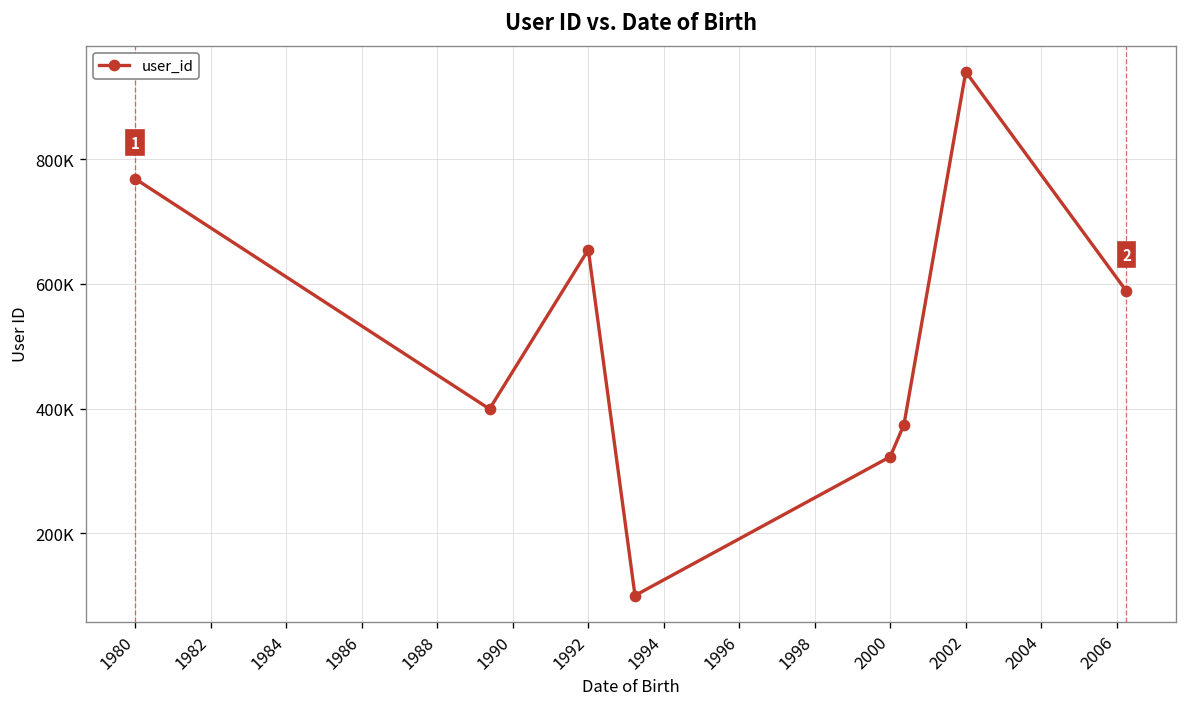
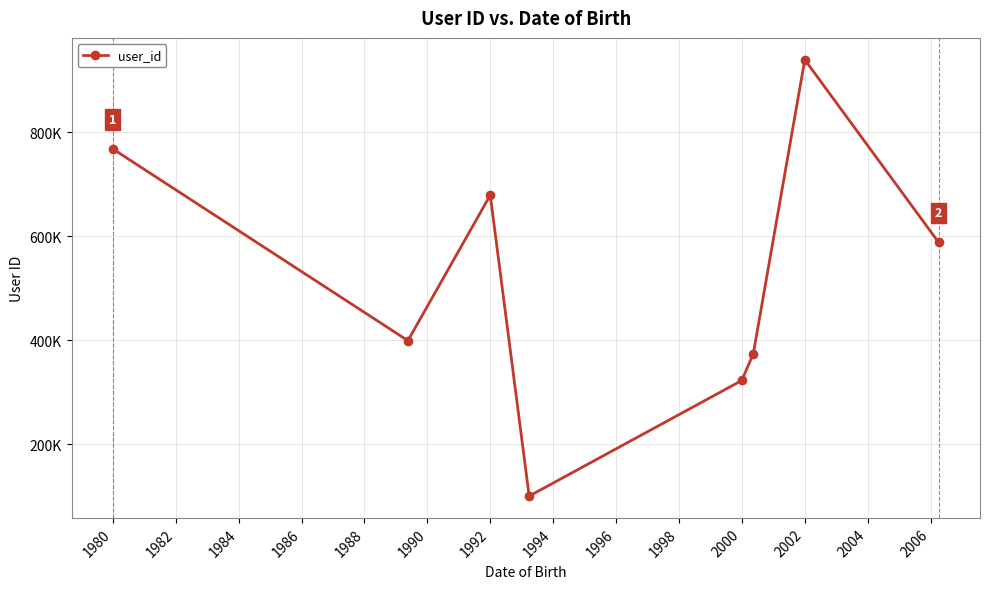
  {
-   "1992": 650000,
+   "1992": 680000,
    "2000": 320000,
    "2002": 940000
  }
